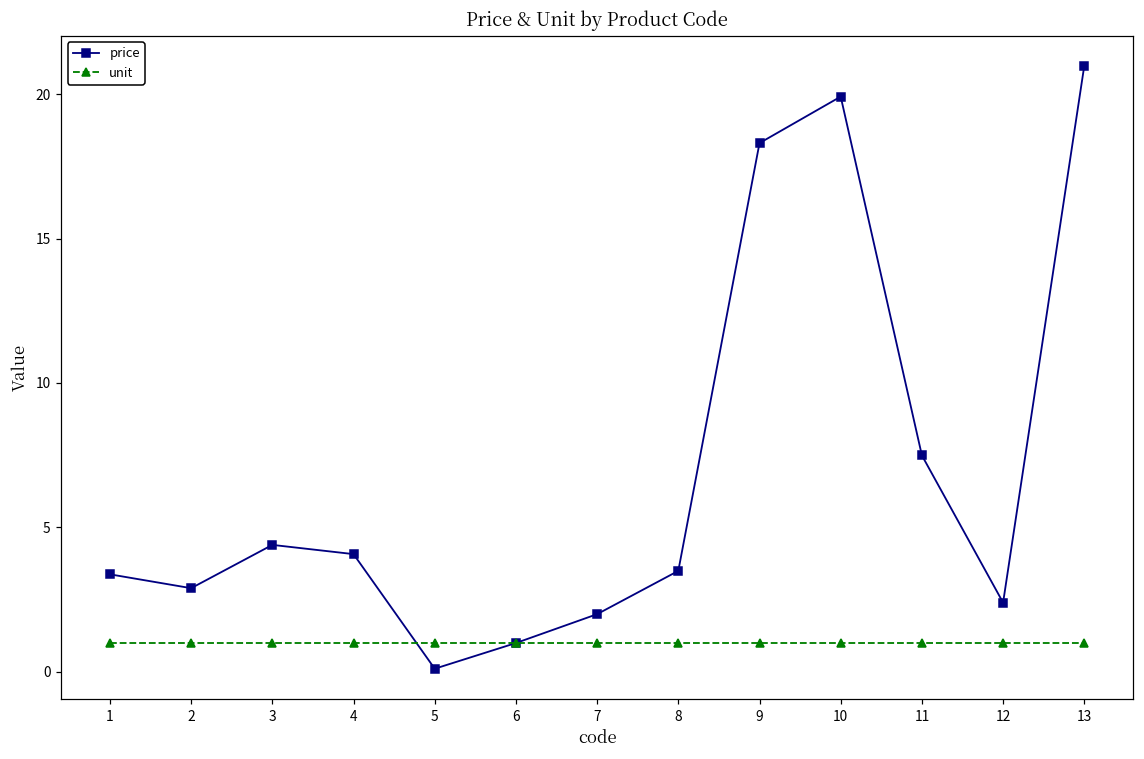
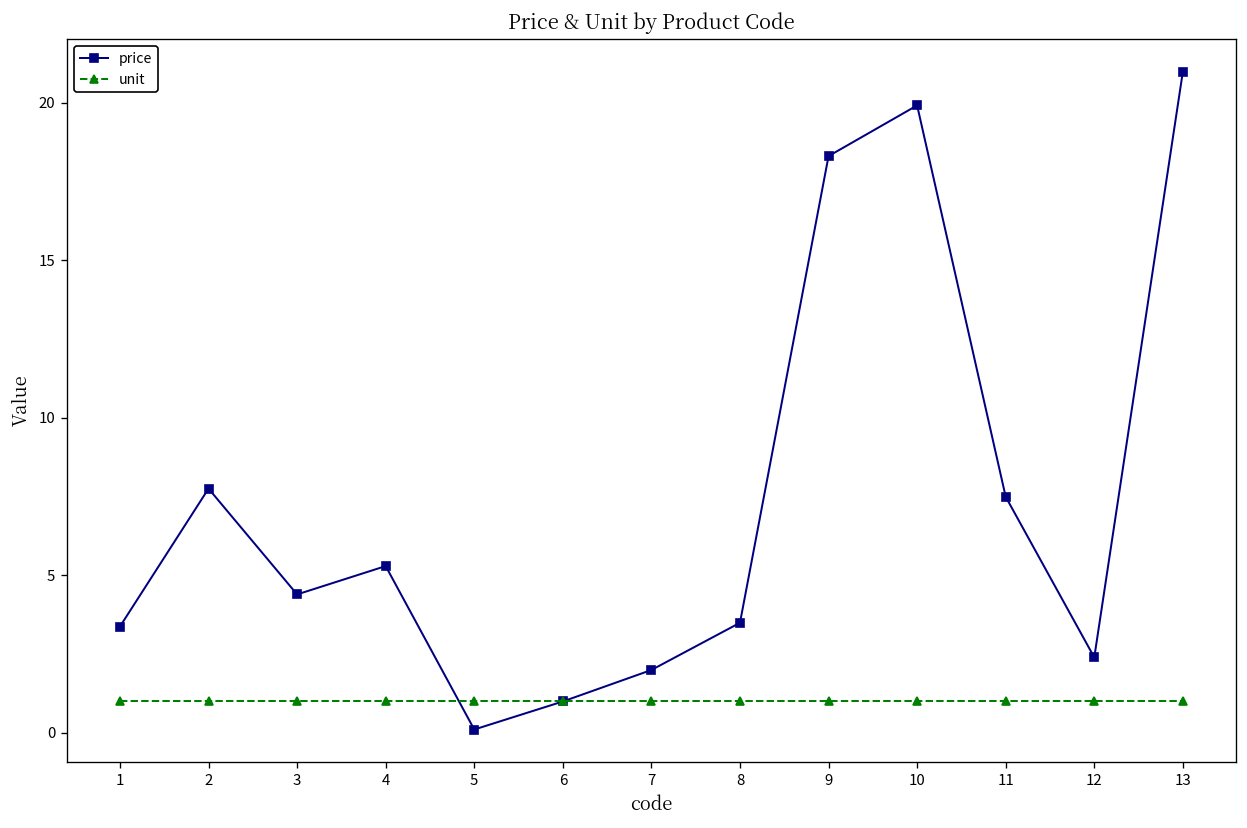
  {
    "price": {
      "1": 3.4,
-     "2": 2.9,
+     "2": 7.8,
      "3": 4.4,
-     "4": 4.1,
+     "4": 5.3,
      "5": 0.1,
      "7": 2.0,
      "8": 3.5,
      "9": 18.3,
      "10": 19.9,
      "11": 7.5,
      "12": 2.4,
      "13": 21.0
    },
    "unit": {
      "1": 1.0,
      "2": 1.0,
      "3": 1.0,
      "4": 1.0,
      "5": 1.0,
      "7": 1.0,
      "8": 1.0,
      "9": 1.0,
      "10": 1.0,
      "11": 1.0,
      "12": 1.0,
      "13": 1.0
    }
  }
